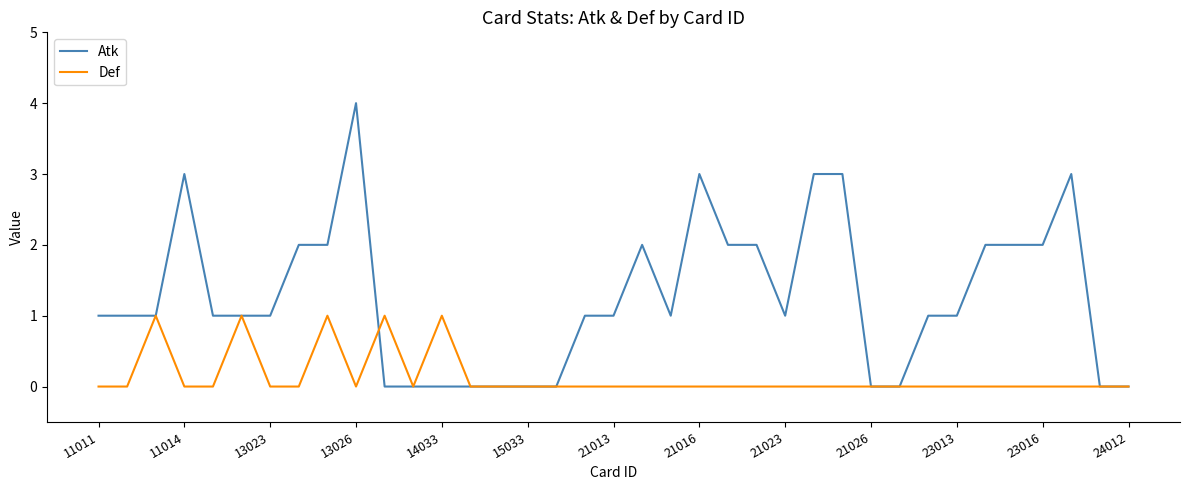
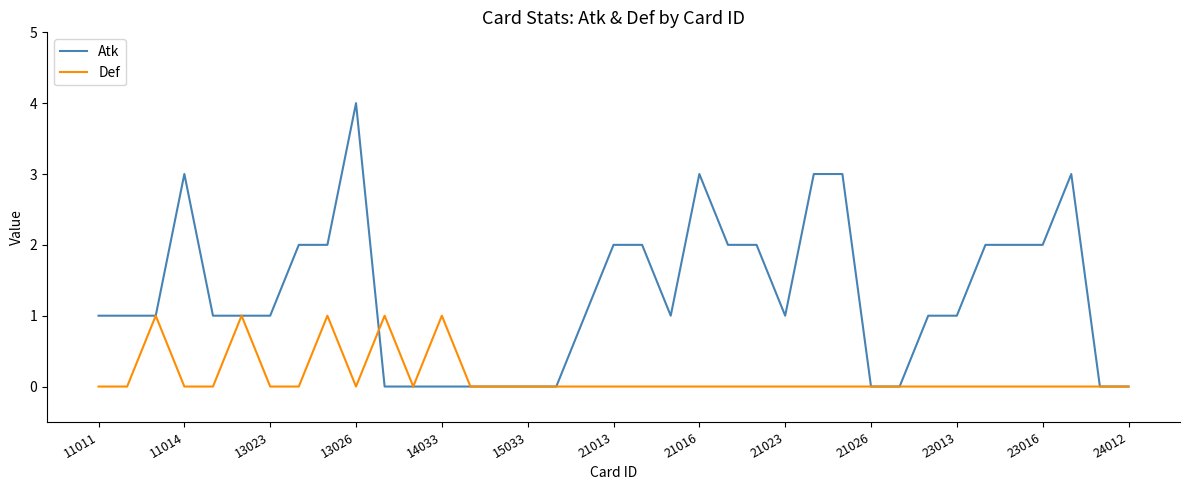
  {
    "Atk": {
      "11011": 1,
      "11014": 3,
      "13023": 1,
      "13026": 4,
      "14033": 0,
-     "21013": 1,
+     "21013": 2,
      "21016": 3,
      "21023": 1,
      "23013": 1,
      "23016": 2
    },
    "Def": {
      "11011": 0,
      "11014": 0,
      "13023": 0,
      "13026": 0,
      "14033": 1,
      "21013": 0,
      "21016": 0,
      "21023": 0,
      "23013": 0,
      "23016": 0
    }
  }
